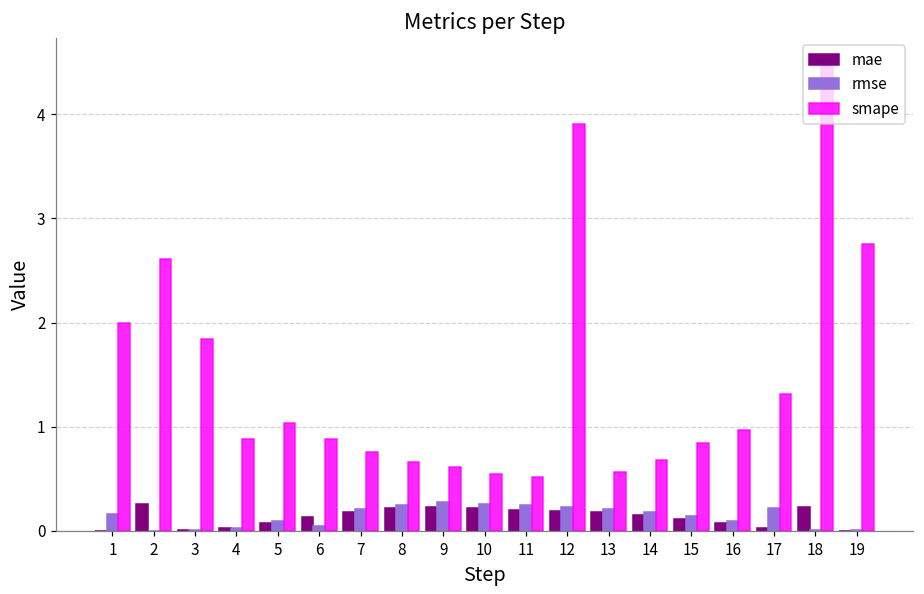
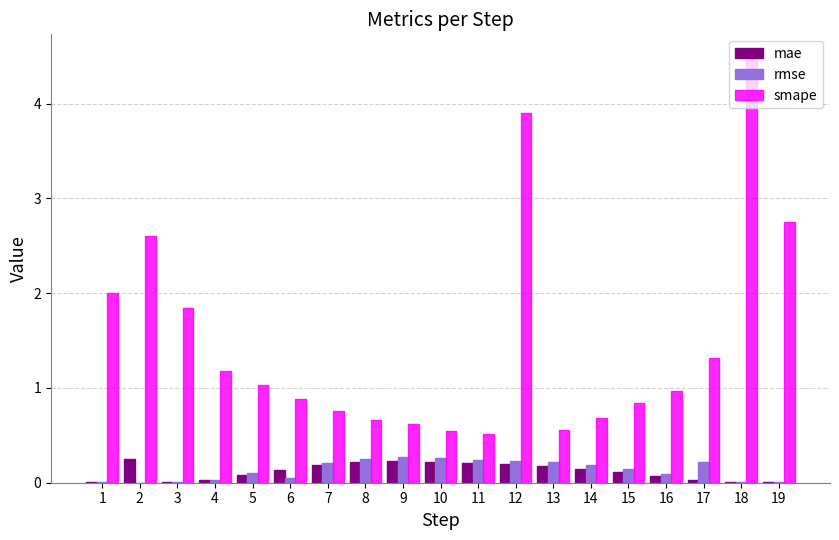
  {
    "mae": {
      "2": 0.3,
      "5": 0.1,
      "6": 0.1,
      "7": 0.2,
      "8": 0.2,
      "9": 0.2,
      "10": 0.2,
      "11": 0.2,
      "12": 0.2,
      "13": 0.2,
      "14": 0.1,
      "15": 0.1,
      "16": 0.1,
      "17": 0.0,
-     "18": 0.2
+     "18": 0.0
    },
    "rmse": {
-     "1": 0.2,
+     "1": 0.0,
      "4": 0.0,
      "5": 0.1,
      "6": 0.0,
      "7": 0.2,
      "8": 0.2,
      "9": 0.3,
      "10": 0.3,
      "11": 0.2,
      "12": 0.2,
      "13": 0.2,
      "14": 0.2,
      "15": 0.1,
      "16": 0.1,
      "17": 0.2
    },
    "smape": {
      "1": 2.0,
      "2": 2.6,
      "3": 1.8,
-     "4": 0.9,
+     "4": 1.2,
      "5": 1.0,
      "6": 0.9,
      "7": 0.8,
      "8": 0.7,
      "9": 0.6,
      "10": 0.5,
      "11": 0.5,
      "12": 3.9,
      "13": 0.6,
      "14": 0.7,
      "15": 0.8,
      "16": 1.0,
      "17": 1.3,
      "19": 2.8
    }
  }
